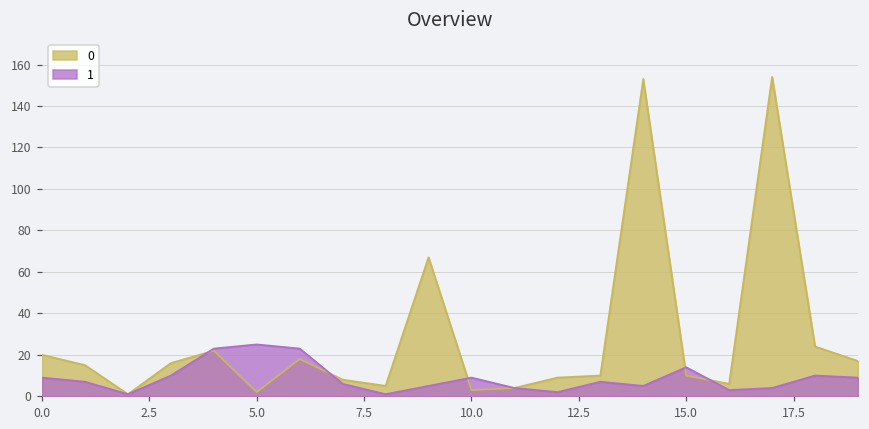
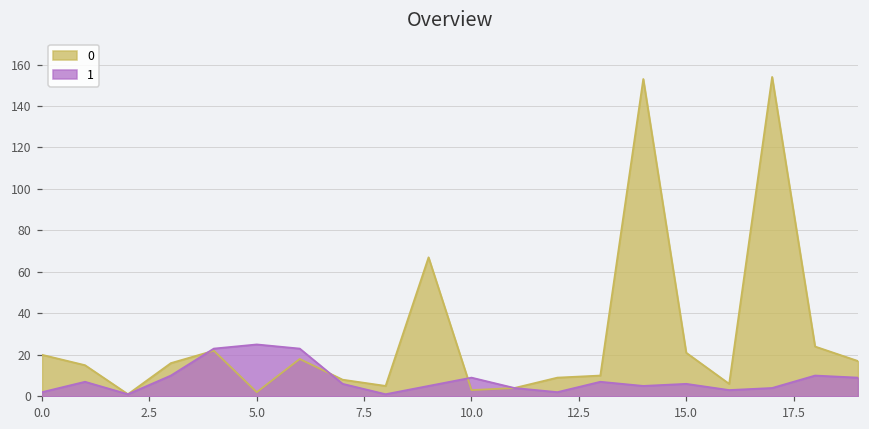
  {
    "0": {
      "0.0": 20,
      "5.0": 2,
      "10.0": 3,
-     "15.0": 10
+     "15.0": 21
    },
    "1": {
-     "0.0": 9,
+     "0.0": 2,
      "5.0": 25,
      "10.0": 9,
-     "15.0": 14
+     "15.0": 6
    }
  }
